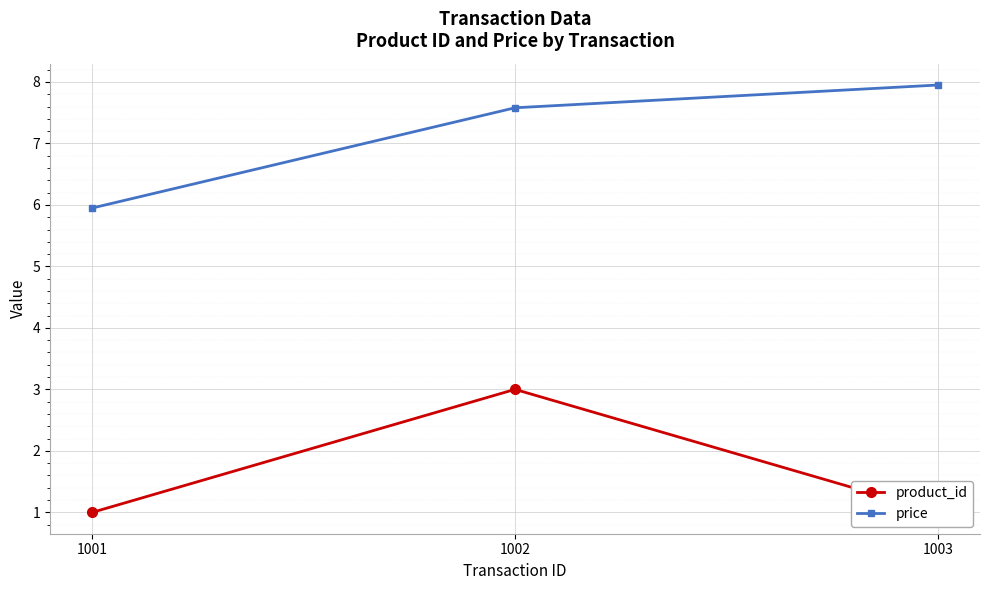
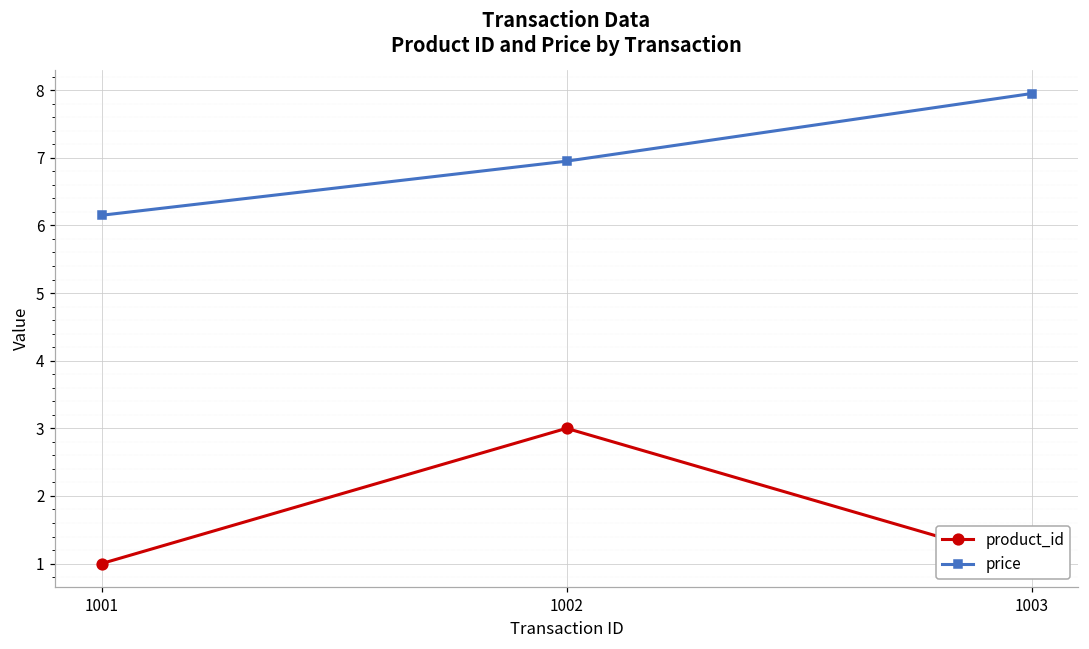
  {
    "product_id": {
      "1001": 1.0,
      "1002": 3.0
    },
    "price": {
-     "1001": 6.0,
-     "1002": 7.6,
+     "1001": 6.2,
+     "1002": 7.0,
      "1003": 8.0
    }
  }
